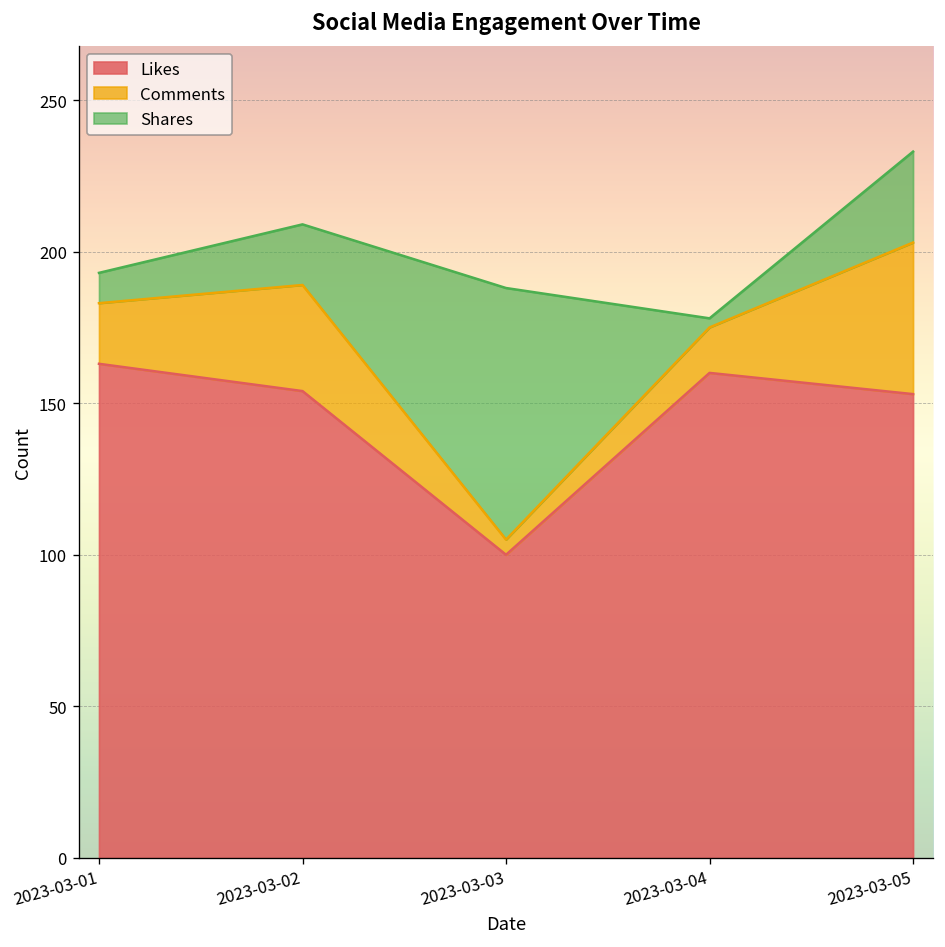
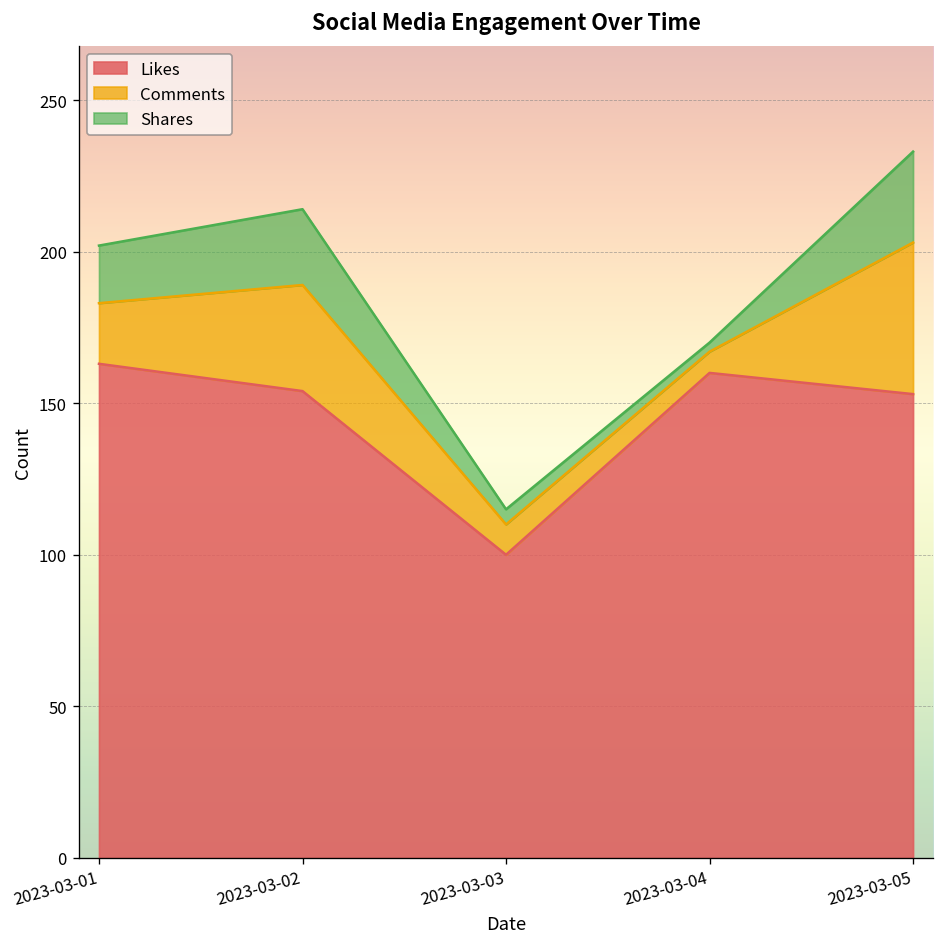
  {
    "Likes": {
      "2023-03-01": 163,
      "2023-03-02": 154,
      "2023-03-03": 100,
      "2023-03-04": 160,
      "2023-03-05": 153
    },
    "Comments": {
      "2023-03-01": 20,
      "2023-03-02": 35,
-     "2023-03-03": 5,
-     "2023-03-04": 15,
+     "2023-03-03": 10,
+     "2023-03-04": 7,
      "2023-03-05": 50
    },
    "Shares": {
-     "2023-03-01": 10,
-     "2023-03-02": 20,
-     "2023-03-03": 83,
+     "2023-03-01": 19,
+     "2023-03-02": 25,
+     "2023-03-03": 5,
      "2023-03-04": 3,
      "2023-03-05": 30
    }
  }
